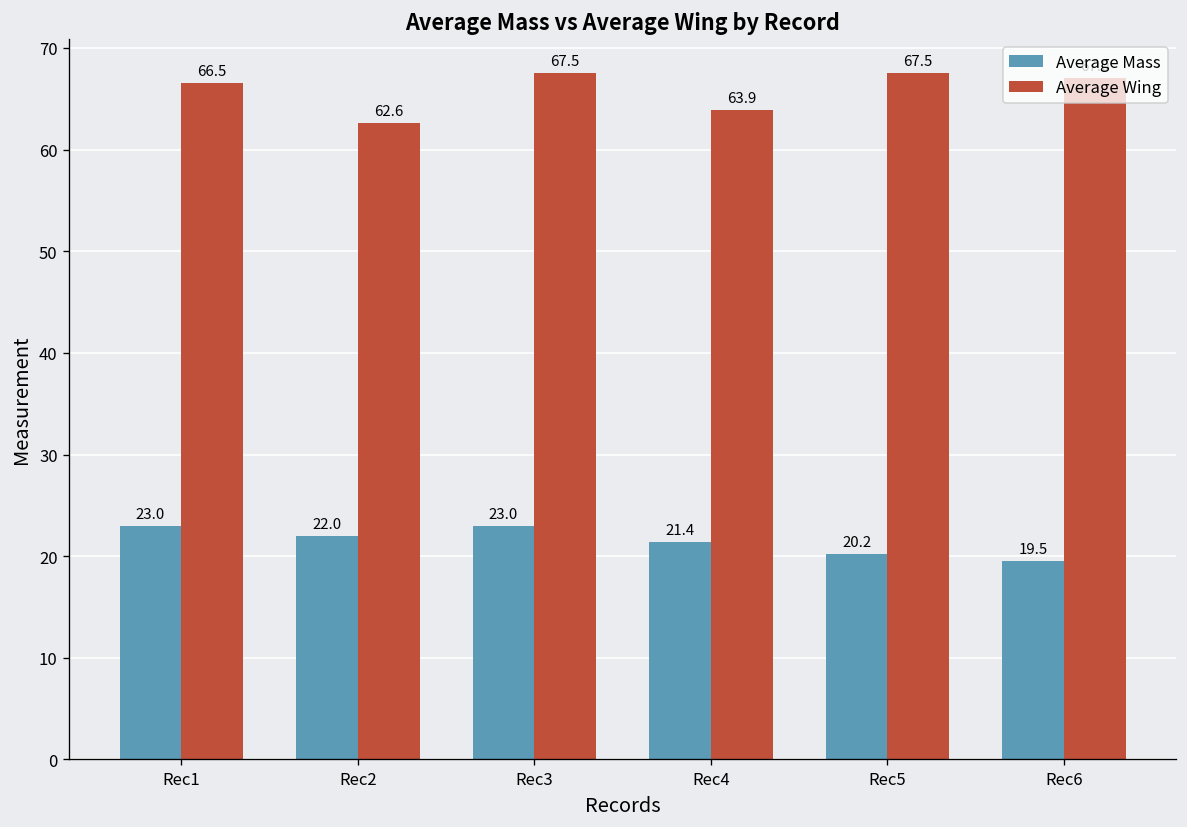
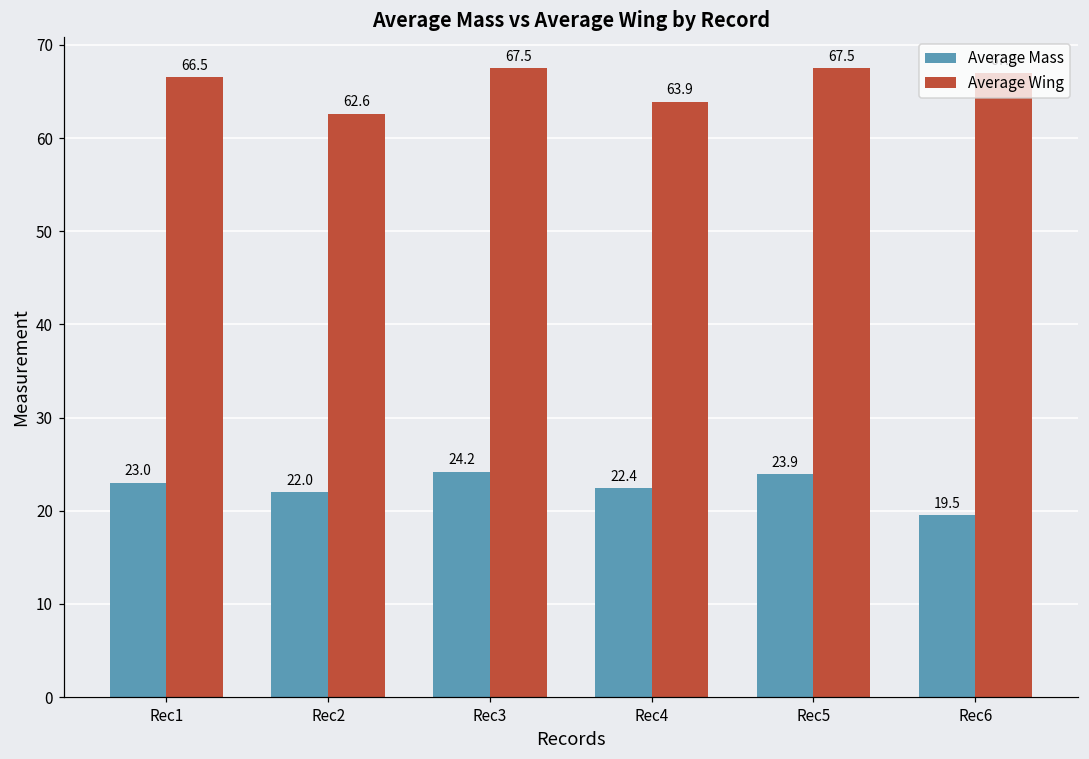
  {
    "Average Mass": {
      "Rec1": 23.0,
      "Rec2": 22.0,
-     "Rec3": 23.0,
-     "Rec4": 21.4,
-     "Rec5": 20.2,
+     "Rec3": 24.2,
+     "Rec4": 22.4,
+     "Rec5": 23.9,
      "Rec6": 19.5
    },
    "Average Wing": {
      "Rec1": 66.5,
      "Rec2": 62.6,
      "Rec3": 67.5,
      "Rec4": 63.9,
      "Rec5": 67.5
    }
  }
